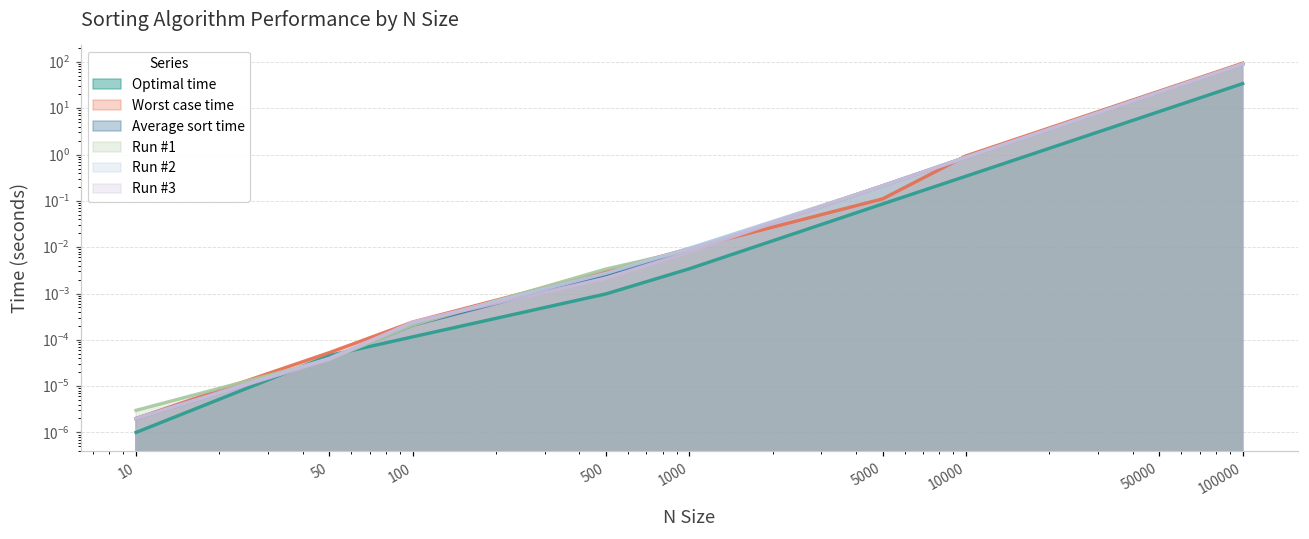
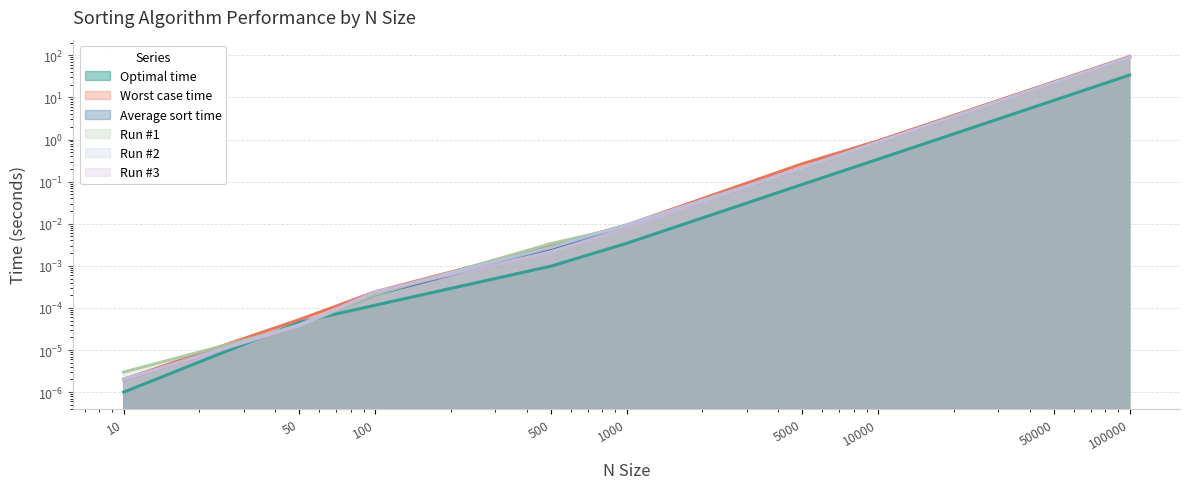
  {
    "Worst case time": {
      "50": 0.00005,
-     "5000": 0.11
+     "5000": 0.3
    }
  }
